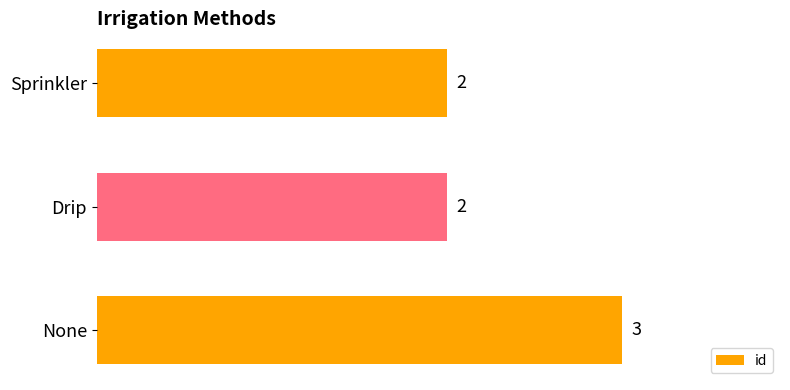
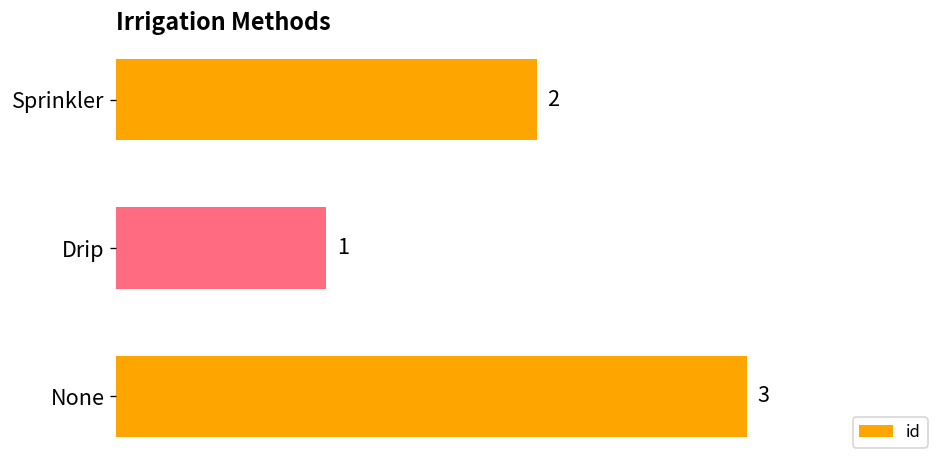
  {
    "Sprinkler": 2,
-   "Drip": 2,
+   "Drip": 1,
    "None": 3
  }
